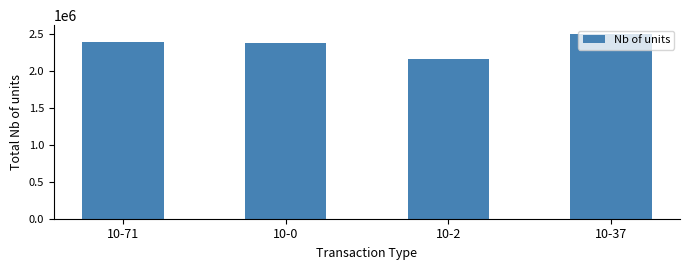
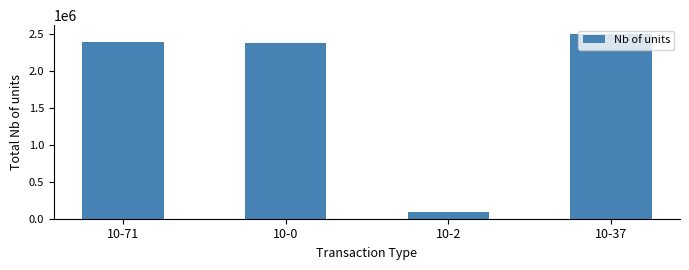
  {
    "10-71": 2400000,
    "10-0": 2400000,
-   "10-2": 2200000
+   "10-2": 100000
  }
